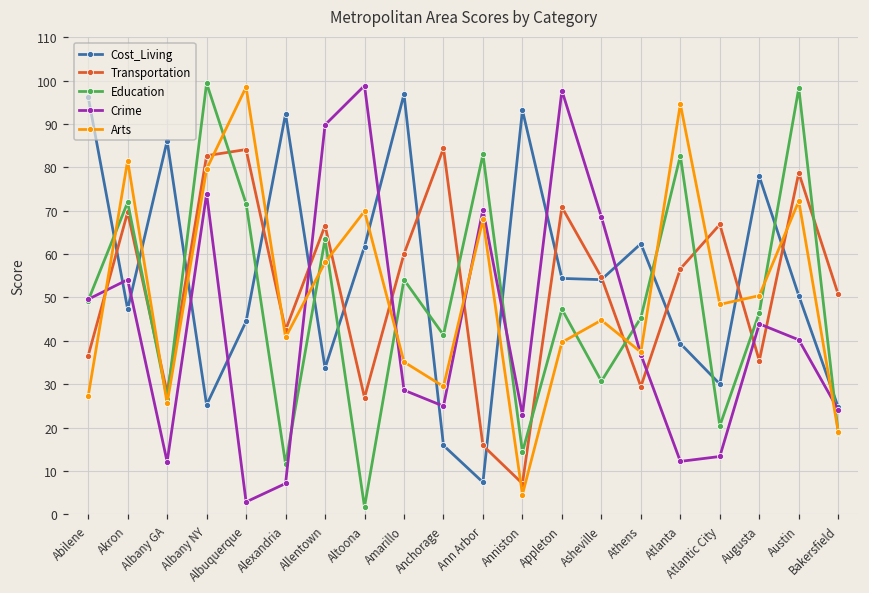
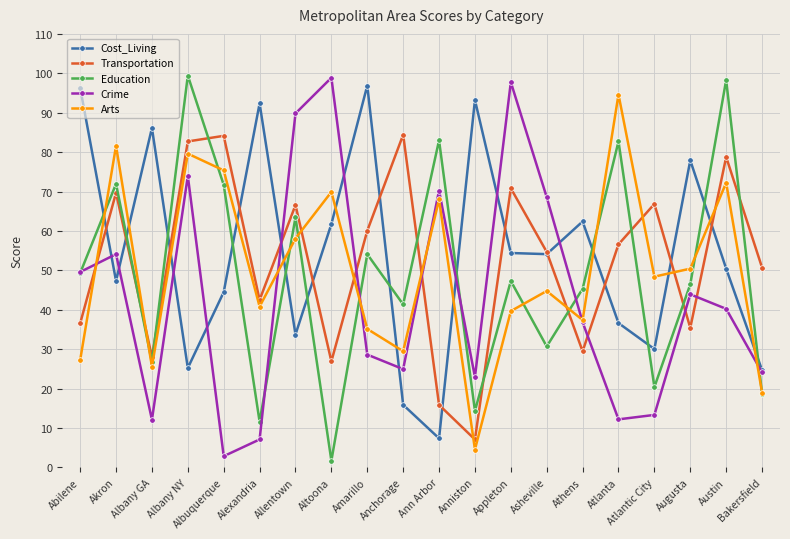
  {
    "Cost_Living": {
      "Akron": 47,
      "Albany GA": 86,
      "Albany NY": 25,
      "Albuquerque": 44,
      "Alexandria": 92,
      "Allentown": 34,
      "Altoona": 62,
      "Amarillo": 97,
      "Anchorage": 16,
      "Ann Arbor": 7,
      "Anniston": 93,
      "Appleton": 54,
      "Athens": 62,
-     "Atlanta": 39,
+     "Atlanta": 37,
      "Atlantic City": 30,
      "Augusta": 78,
      "Austin": 50
    },
    "Transportation": {
      "Abilene": 37,
      "Akron": 70,
      "Albany GA": 28,
      "Albany NY": 83,
      "Albuquerque": 84,
      "Alexandria": 42,
      "Allentown": 67,
      "Altoona": 27,
      "Amarillo": 60,
      "Anchorage": 84,
      "Ann Arbor": 16,
      "Anniston": 7,
      "Appleton": 71,
      "Athens": 29,
      "Atlanta": 57,
      "Atlantic City": 67,
      "Augusta": 35,
      "Austin": 79,
      "Bakersfield": 51
    },
    "Education": {
      "Akron": 72,
      "Albany GA": 27,
      "Albany NY": 99,
      "Albuquerque": 72,
      "Alexandria": 12,
      "Allentown": 63,
      "Altoona": 2,
      "Amarillo": 54,
      "Anchorage": 41,
      "Ann Arbor": 83,
      "Anniston": 14,
      "Appleton": 47,
      "Asheville": 31,
      "Athens": 45,
      "Atlanta": 83,
      "Atlantic City": 20,
      "Augusta": 46,
      "Austin": 98
    },
    "Crime": {
      "Akron": 54,
      "Albany GA": 12,
      "Albany NY": 74,
      "Albuquerque": 3,
      "Alexandria": 7,
      "Allentown": 90,
      "Altoona": 99,
      "Amarillo": 29,
      "Anchorage": 25,
      "Ann Arbor": 70,
      "Anniston": 23,
      "Appleton": 98,
      "Asheville": 69,
      "Atlanta": 12,
      "Atlantic City": 13,
      "Augusta": 44,
      "Austin": 40
    },
    "Arts": {
      "Abilene": 27,
      "Akron": 82,
      "Albany GA": 26,
      "Albany NY": 80,
-     "Albuquerque": 99,
+     "Albuquerque": 75,
      "Alexandria": 41,
      "Allentown": 58,
      "Altoona": 70,
      "Amarillo": 35,
      "Anchorage": 29,
      "Ann Arbor": 68,
      "Anniston": 5,
      "Appleton": 40,
      "Asheville": 45,
      "Atlanta": 95,
      "Atlantic City": 48,
      "Augusta": 50,
      "Austin": 72
    }
  }
